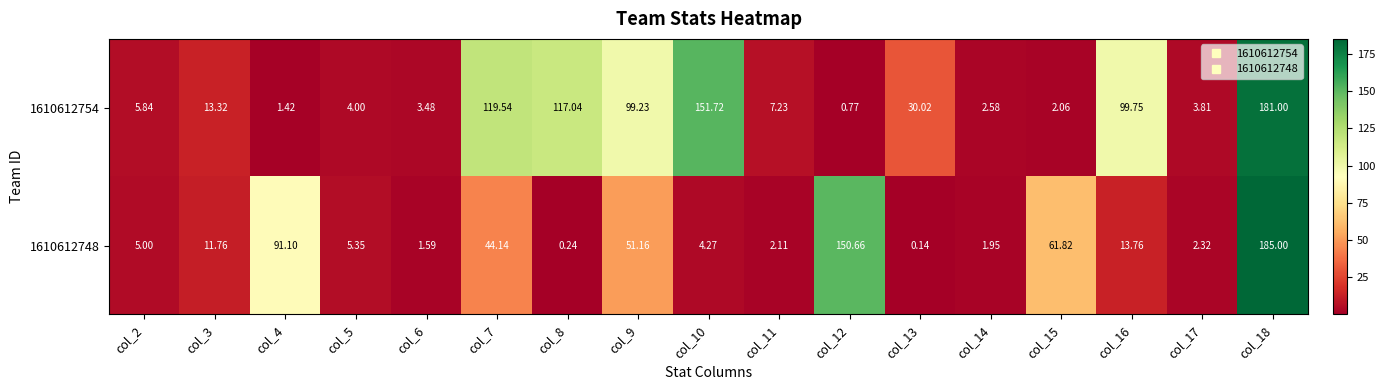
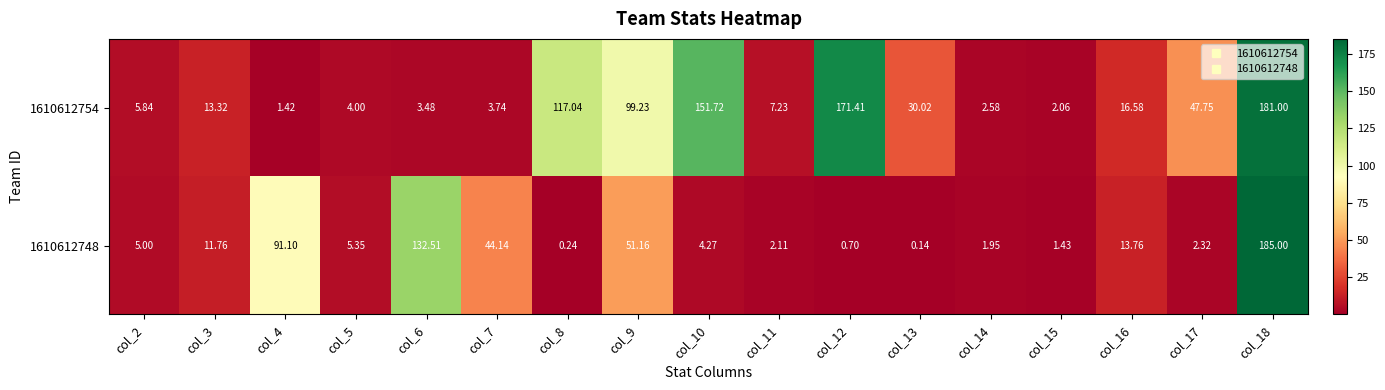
  {
    "1610612754": {
      "col_2": 5.84,
      "col_3": 13.32,
      "col_4": 1.42,
      "col_5": 4.00,
      "col_6": 3.48,
-     "col_7": 119.54,
+     "col_7": 3.74,
      "col_8": 117.04,
      "col_9": 99.23,
      "col_10": 151.72,
      "col_11": 7.23,
-     "col_12": 0.77,
+     "col_12": 171.41,
      "col_13": 30.02,
      "col_14": 2.58,
      "col_15": 2.06,
-     "col_16": 99.75,
-     "col_17": 3.81,
+     "col_16": 16.58,
+     "col_17": 47.75,
      "col_18": 181.00
    },
    "1610612748": {
      "col_2": 5.00,
      "col_3": 11.76,
      "col_4": 91.10,
      "col_5": 5.35,
-     "col_6": 1.59,
+     "col_6": 132.51,
      "col_7": 44.14,
      "col_8": 0.24,
      "col_9": 51.16,
      "col_10": 4.27,
      "col_11": 2.11,
-     "col_12": 150.66,
+     "col_12": 0.70,
      "col_13": 0.14,
      "col_14": 1.95,
-     "col_15": 61.82,
+     "col_15": 1.43,
      "col_16": 13.76,
      "col_17": 2.32,
      "col_18": 185.00
    }
  }
